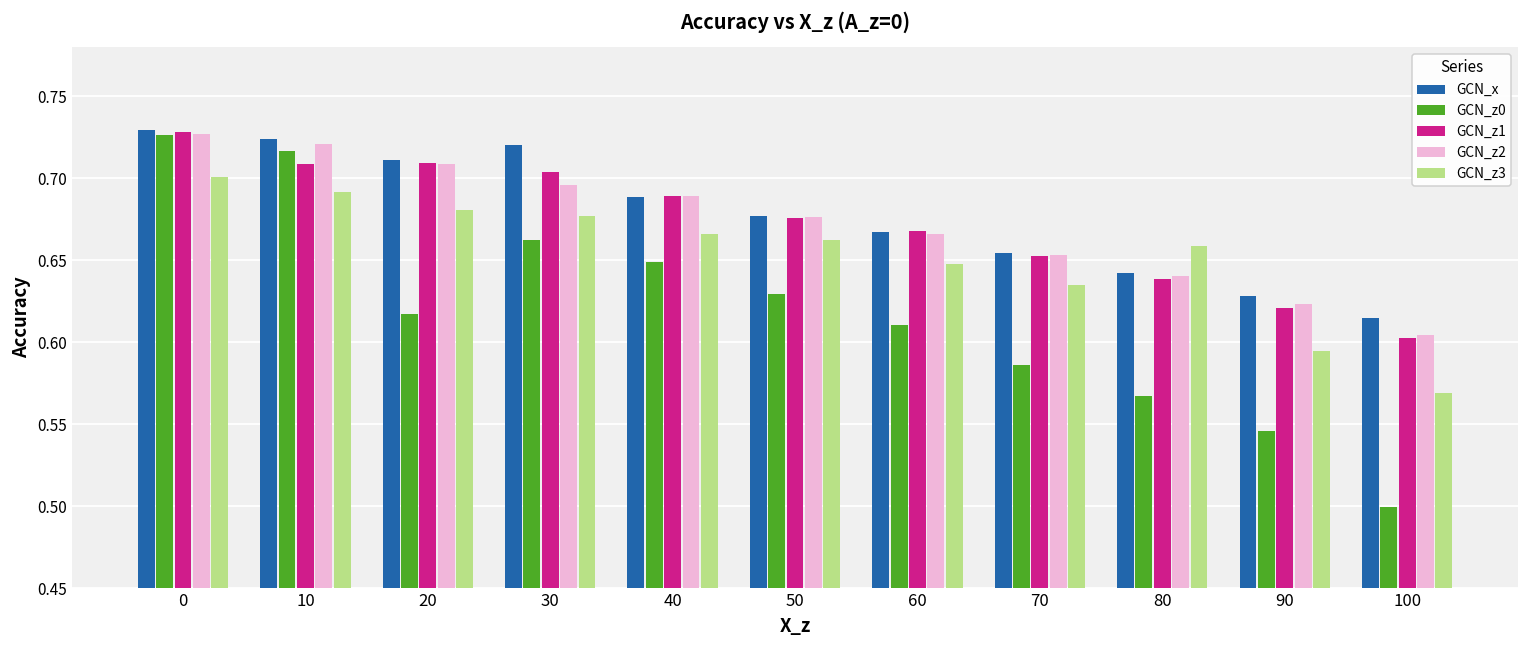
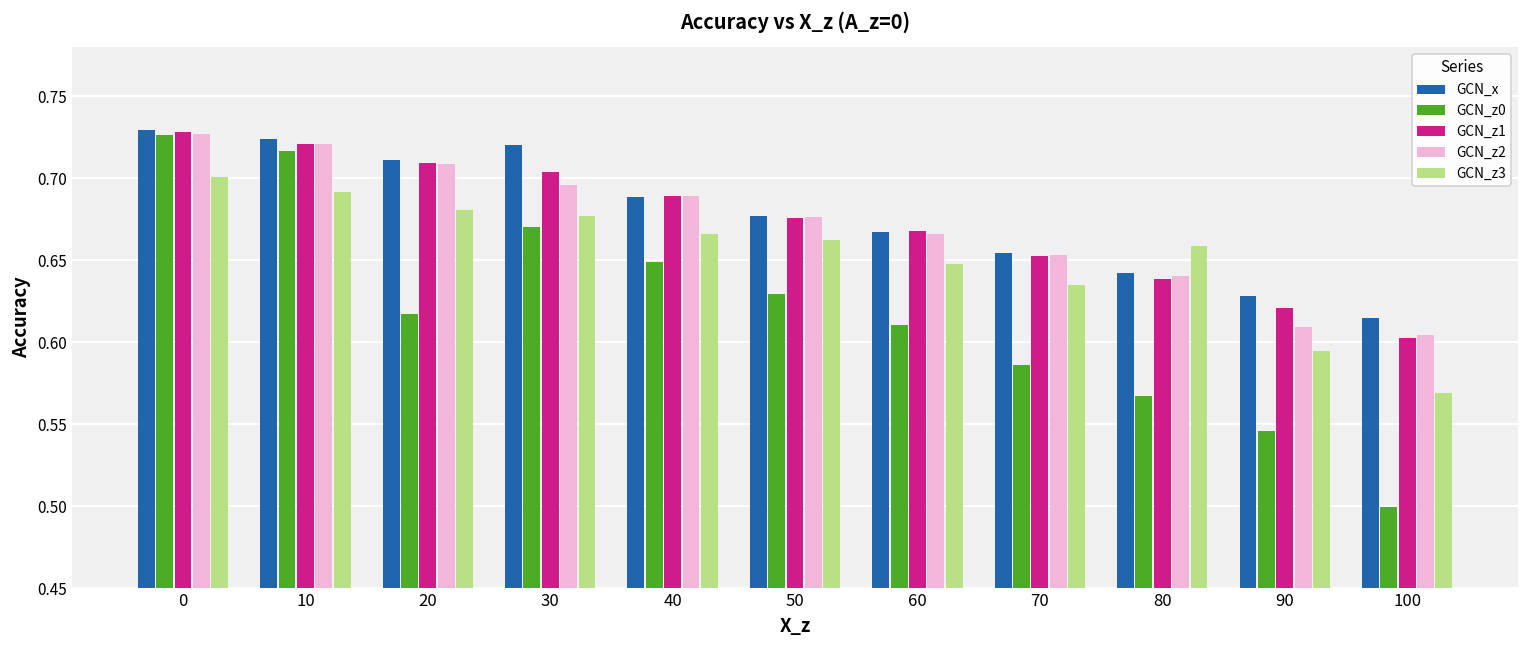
  {
    "GCN_x": {
      "0": 0.729,
      "10": 0.724,
      "20": 0.711,
      "30": 0.720,
      "40": 0.689,
      "50": 0.677,
      "60": 0.667,
      "70": 0.654,
      "80": 0.642,
      "90": 0.628,
      "100": 0.615
    },
    "GCN_z0": {
      "0": 0.727,
      "10": 0.716,
      "20": 0.617,
-     "30": 0.662,
+     "30": 0.670,
      "40": 0.649,
      "50": 0.629,
      "60": 0.610,
      "70": 0.586,
      "80": 0.567,
      "90": 0.546,
      "100": 0.499
    },
    "GCN_z1": {
      "0": 0.728,
-     "10": 0.709,
+     "10": 0.721,
      "20": 0.709,
      "30": 0.704,
      "40": 0.689,
      "50": 0.675,
      "60": 0.668,
      "70": 0.652,
      "80": 0.638,
      "90": 0.621,
      "100": 0.603
    },
    "GCN_z2": {
      "0": 0.727,
      "10": 0.721,
      "20": 0.709,
      "30": 0.696,
      "40": 0.689,
      "50": 0.676,
      "60": 0.666,
      "70": 0.653,
      "80": 0.640,
-     "90": 0.623,
+     "90": 0.609,
      "100": 0.604
    },
    "GCN_z3": {
      "0": 0.700,
      "10": 0.692,
      "20": 0.680,
      "30": 0.677,
      "40": 0.666,
      "50": 0.663,
      "60": 0.648,
      "70": 0.635,
      "80": 0.659,
      "90": 0.595,
      "100": 0.569
    }
  }
